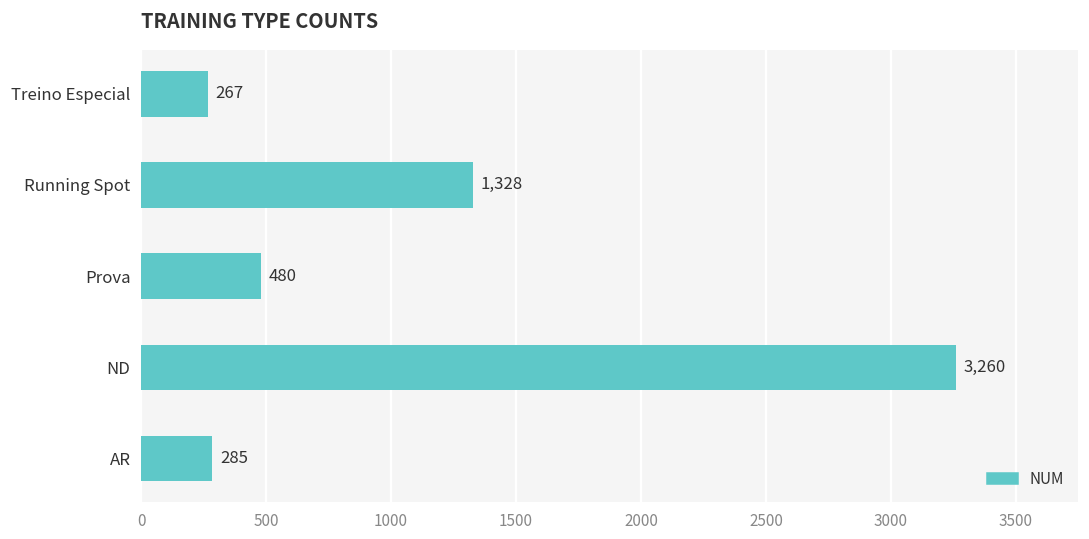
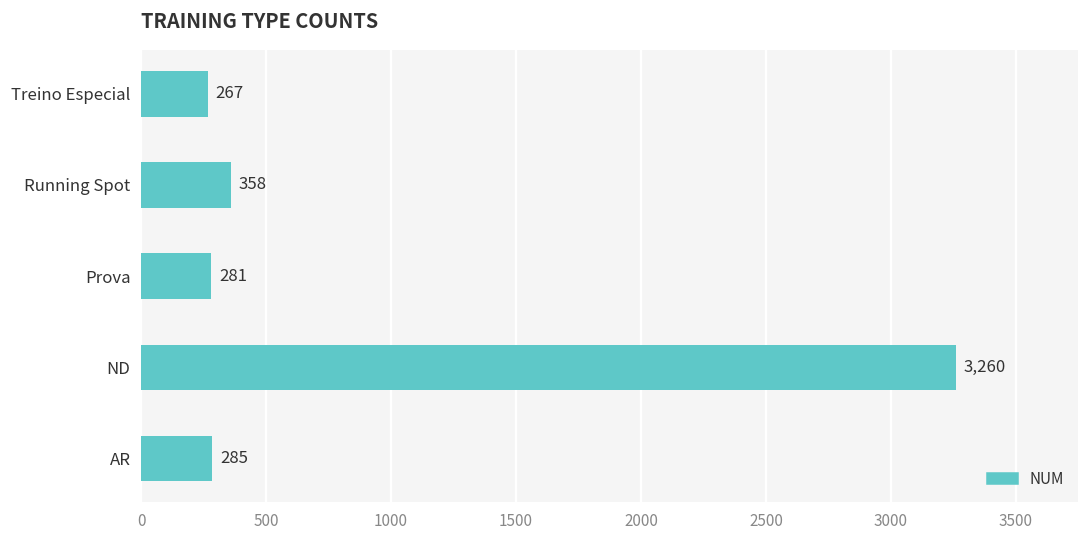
  {
    "Treino Especial": "267",
-   "Running Spot": "1,328",
-   "Prova": "480",
+   "Running Spot": "358",
+   "Prova": "281",
    "ND": "3,260",
    "AR": "285"
  }
